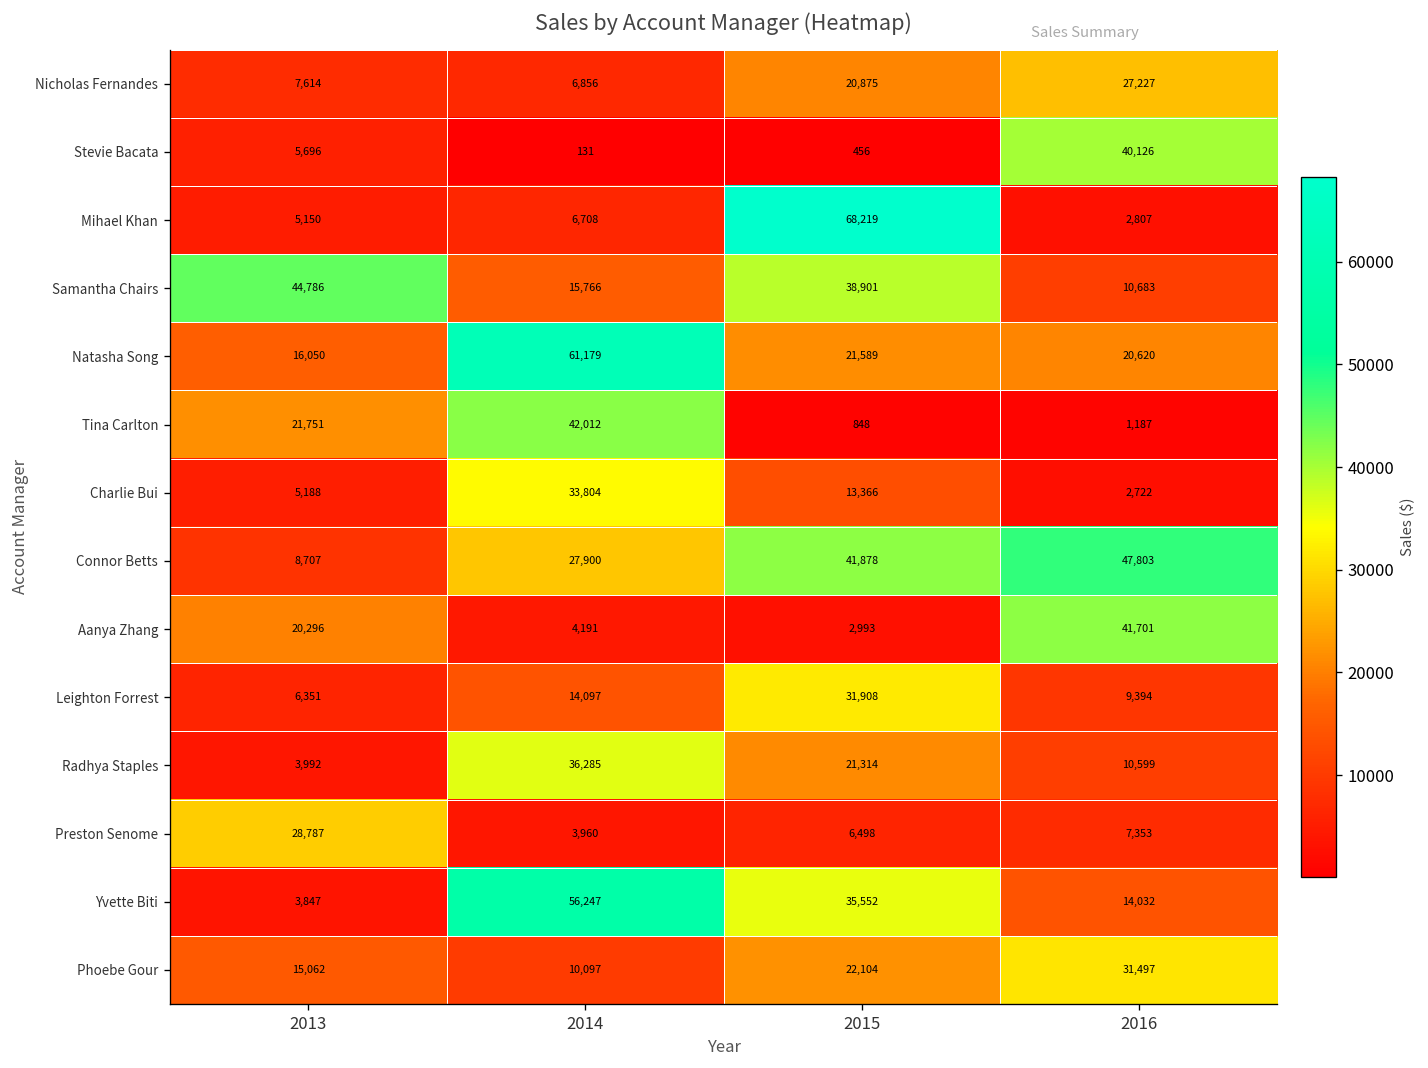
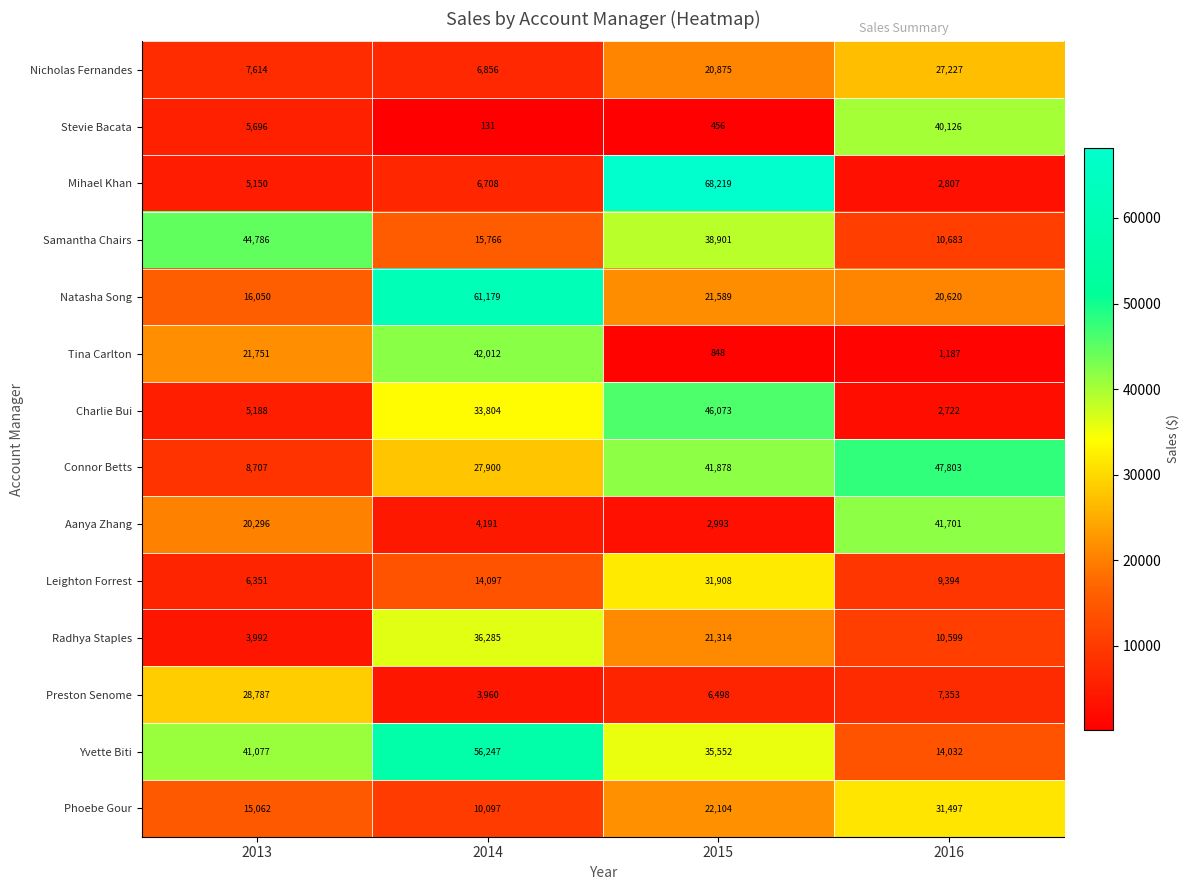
  {
    "Nicholas Fernandes": {
      "2013": "7,614",
      "2014": "6,856",
      "2015": "20,875",
      "2016": "27,227"
    },
    "Stevie Bacata": {
      "2013": "5,696",
      "2014": "131",
      "2015": "456",
      "2016": "40,126"
    },
    "Mihael Khan": {
      "2013": "5,150",
      "2014": "6,708",
      "2015": "68,219",
      "2016": "2,807"
    },
    "Samantha Chairs": {
      "2013": "44,786",
      "2014": "15,766",
      "2015": "38,901",
      "2016": "10,683"
    },
    "Natasha Song": {
      "2013": "16,050",
      "2014": "61,179",
      "2015": "21,589",
      "2016": "20,620"
    },
    "Tina Carlton": {
      "2013": "21,751",
      "2014": "42,012",
      "2015": "848",
      "2016": "1,187"
    },
    "Charlie Bui": {
      "2013": "5,188",
      "2014": "33,804",
-     "2015": "13,366",
+     "2015": "46,073",
      "2016": "2,722"
    },
    "Connor Betts": {
      "2013": "8,707",
      "2014": "27,900",
      "2015": "41,878",
      "2016": "47,803"
    },
    "Aanya Zhang": {
      "2013": "20,296",
      "2014": "4,191",
      "2015": "2,993",
      "2016": "41,701"
    },
    "Leighton Forrest": {
      "2013": "6,351",
      "2014": "14,097",
      "2015": "31,908",
      "2016": "9,394"
    },
    "Radhya Staples": {
      "2013": "3,992",
      "2014": "36,285",
      "2015": "21,314",
      "2016": "10,599"
    },
    "Preston Senome": {
      "2013": "28,787",
      "2014": "3,960",
      "2015": "6,498",
      "2016": "7,353"
    },
    "Yvette Biti": {
-     "2013": "3,847",
+     "2013": "41,077",
      "2014": "56,247",
      "2015": "35,552",
      "2016": "14,032"
    },
    "Phoebe Gour": {
      "2013": "15,062",
      "2014": "10,097",
      "2015": "22,104",
      "2016": "31,497"
    }
  }
